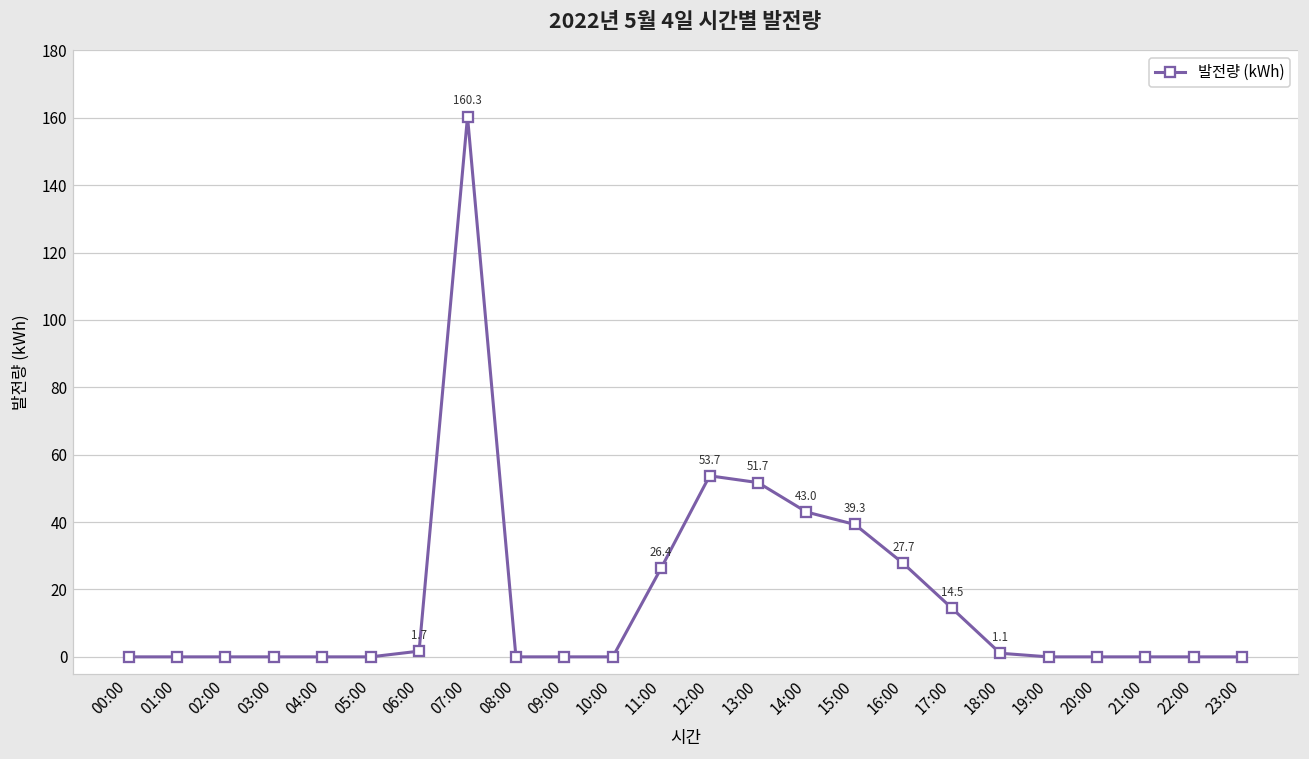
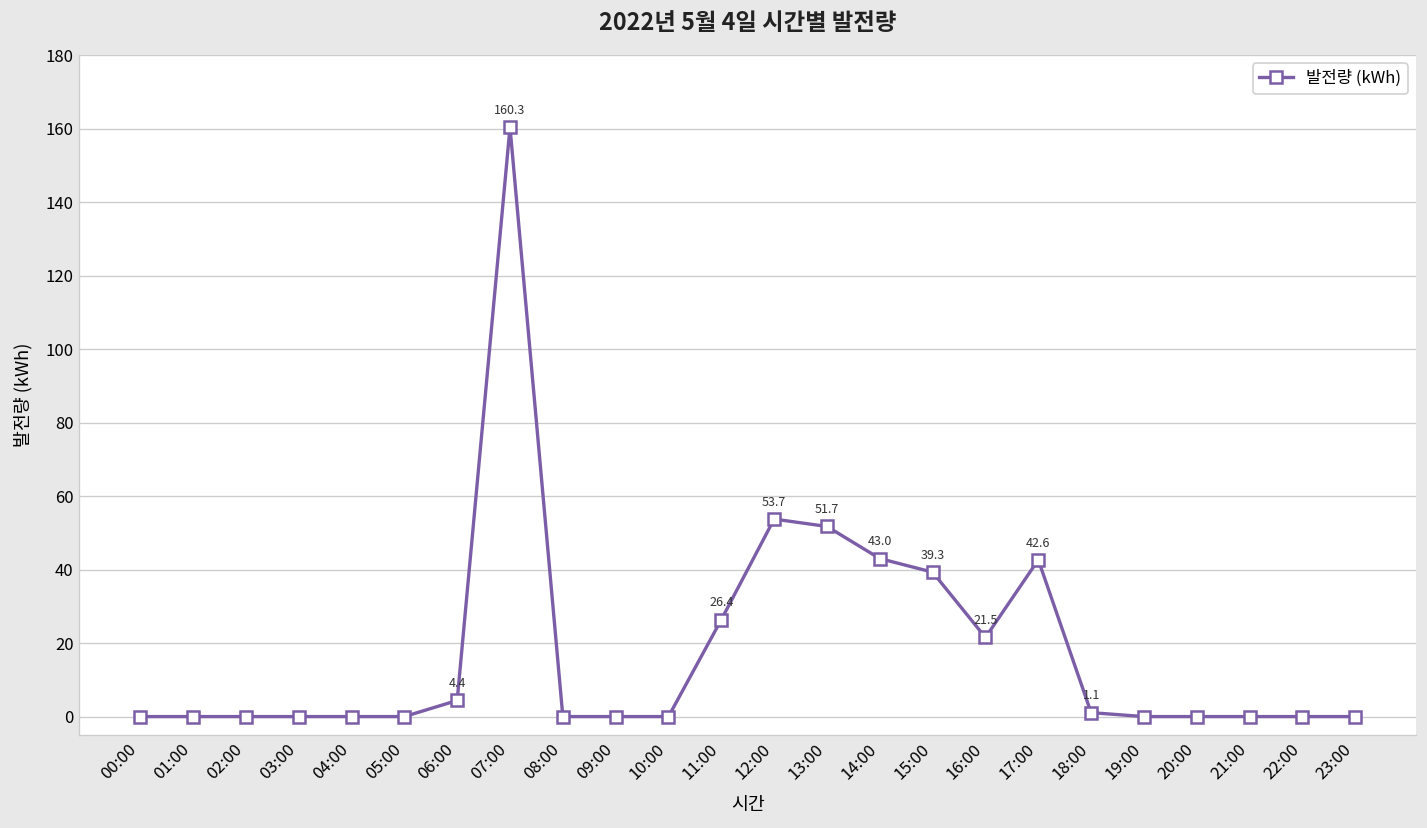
  {
-   "06:00": 1.7,
+   "06:00": 4.4,
    "07:00": 160.3,
    "11:00": 26.4,
    "12:00": 53.7,
    "13:00": 51.7,
    "14:00": 43.0,
    "15:00": 39.3,
-   "16:00": 27.7,
-   "17:00": 14.5,
+   "16:00": 21.5,
+   "17:00": 42.6,
    "18:00": 1.1
  }
